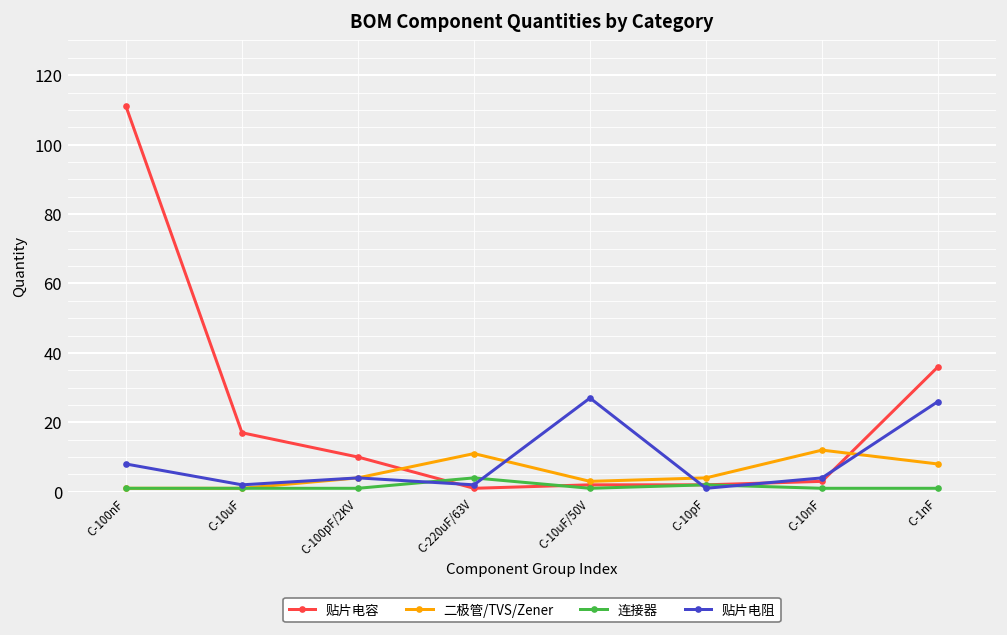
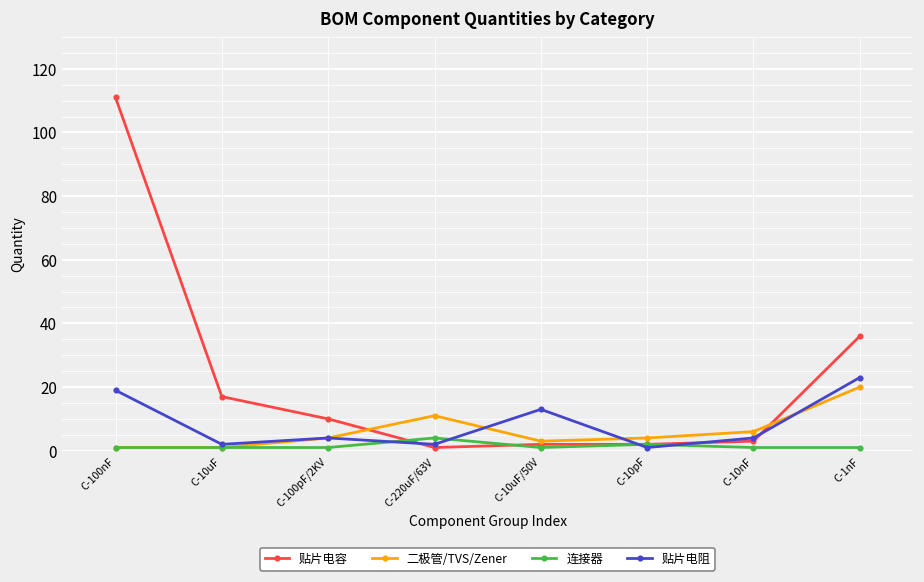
  {
    "贴片电容": {
      "C-100nF": 111,
      "C-10uF": 17,
      "C-100pF/2KV": 10,
      "C-220uF/63V": 1,
      "C-10uF/50V": 2,
      "C-10nF": 3,
      "C-1nF": 36
    },
    "二极管/TVS/Zener": {
      "C-220uF/63V": 11,
      "C-10uF/50V": 3,
      "C-10pF": 4,
-     "C-10nF": 12,
-     "C-1nF": 8
+     "C-10nF": 6,
+     "C-1nF": 20
    },
    "连接器": {
      "C-100pF/2KV": 1,
      "C-220uF/63V": 4,
      "C-10uF/50V": 1,
      "C-10nF": 1,
      "C-1nF": 1
    },
    "贴片电阻": {
-     "C-100nF": 8,
+     "C-100nF": 19,
      "C-10uF": 2,
      "C-220uF/63V": 2,
-     "C-10uF/50V": 27,
+     "C-10uF/50V": 13,
      "C-10pF": 1,
      "C-10nF": 4,
-     "C-1nF": 26
+     "C-1nF": 23
    }
  }
